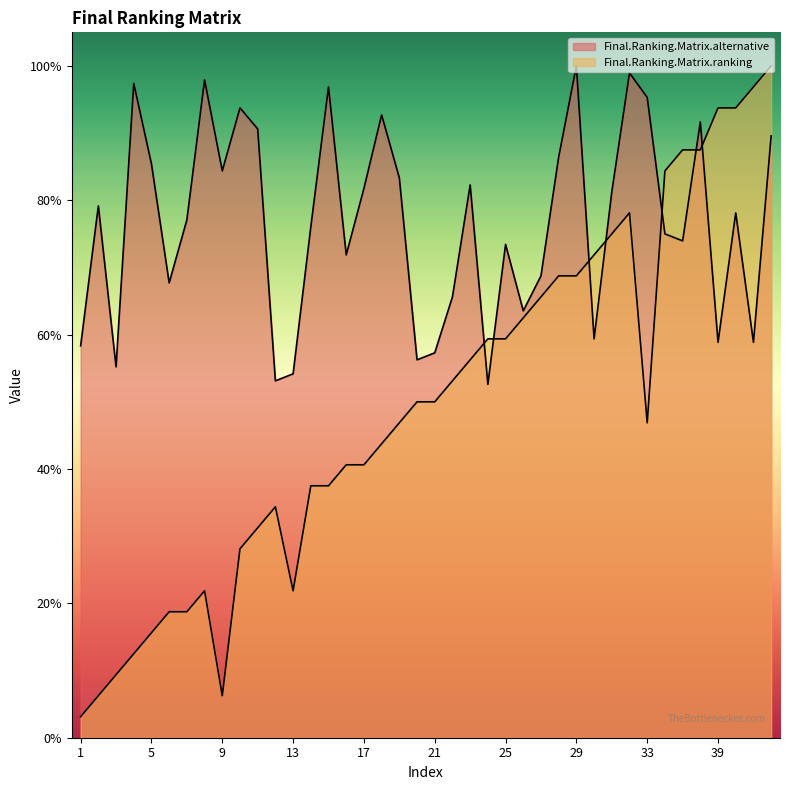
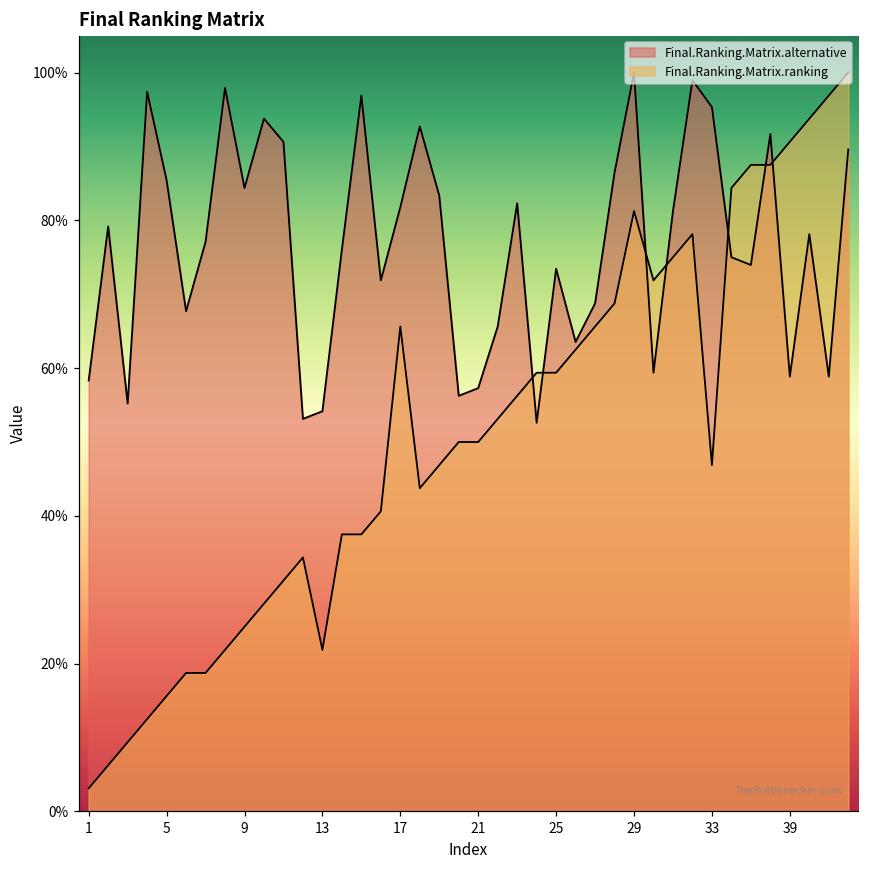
  {
    "Final.Ranking.Matrix.alternative": {
      "1": "58%",
      "5": "85%",
      "9": "84%",
      "13": "54%",
      "17": "82%",
      "21": "57%",
      "25": "73%",
      "33": "95%",
      "39": "59%"
    },
    "Final.Ranking.Matrix.ranking": {
      "1": "3%",
      "5": "16%",
-     "9": "6%",
+     "9": "25%",
      "13": "22%",
-     "17": "41%",
+     "17": "66%",
      "21": "50%",
      "25": "59%",
-     "29": "69%",
+     "29": "81%",
      "33": "47%",
-     "39": "94%"
+     "39": "91%"
    }
  }
